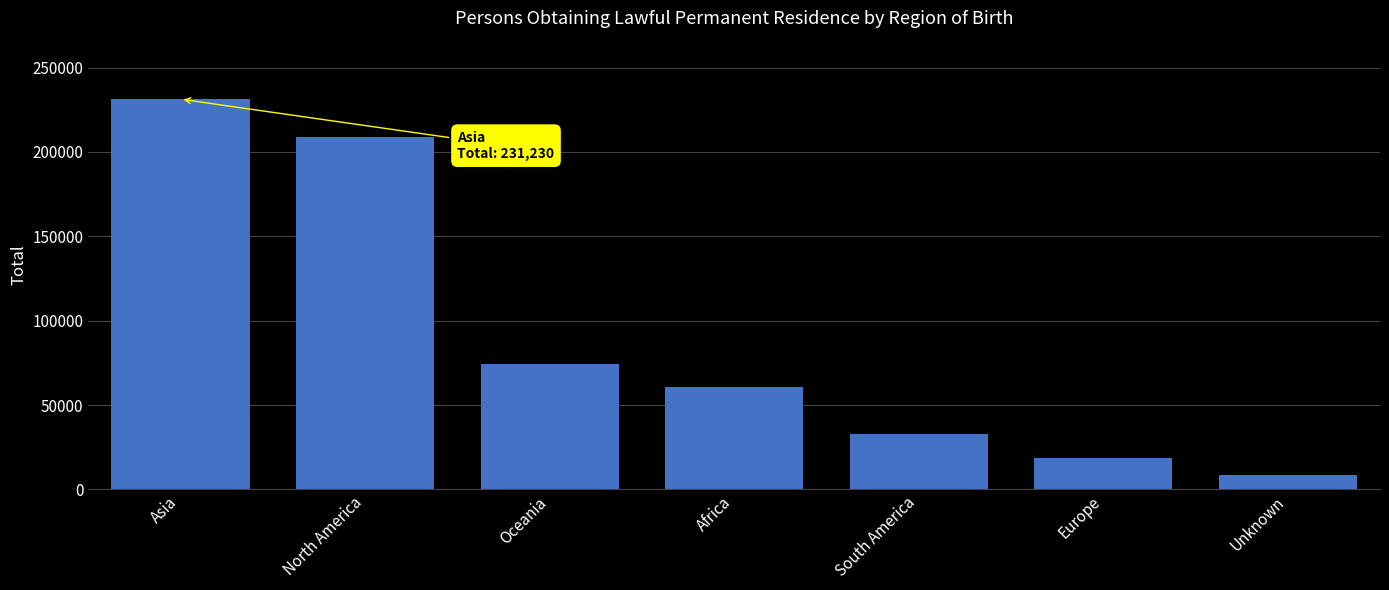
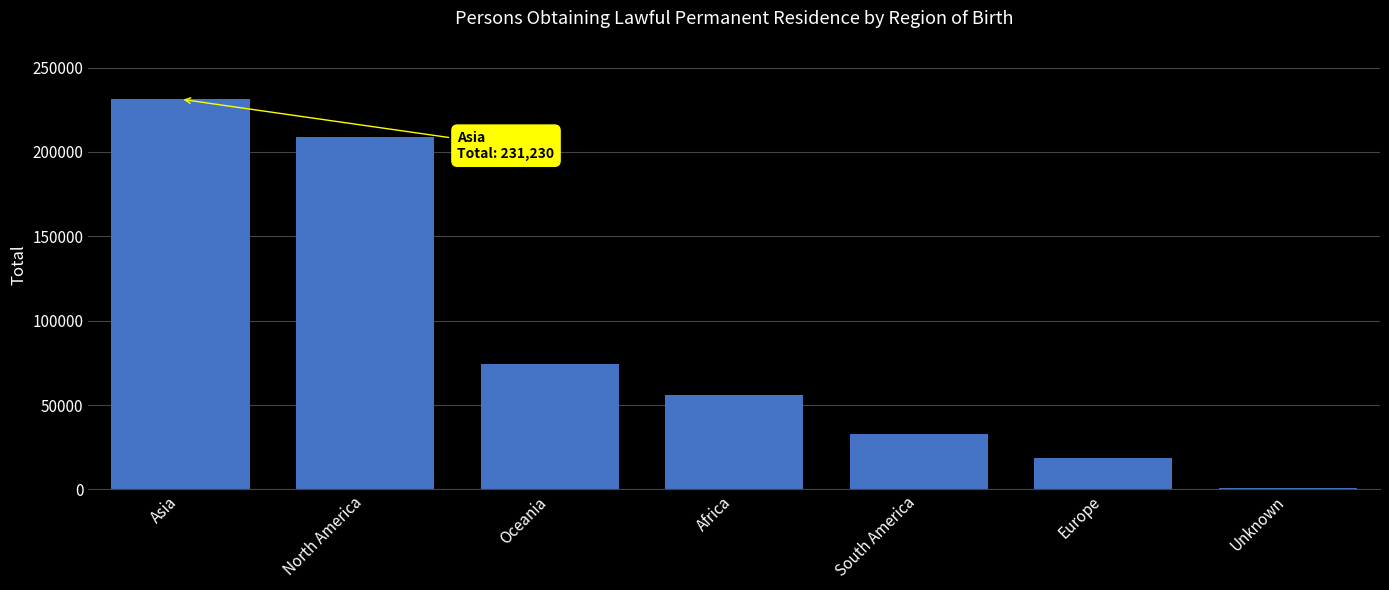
  {
    "Asia": 231000,
    "Oceania": 74000,
-   "Africa": 61000,
+   "Africa": 56000,
    "South America": 33000,
    "Europe": 19000,
-   "Unknown": 8000
+   "Unknown": 1000
  }
